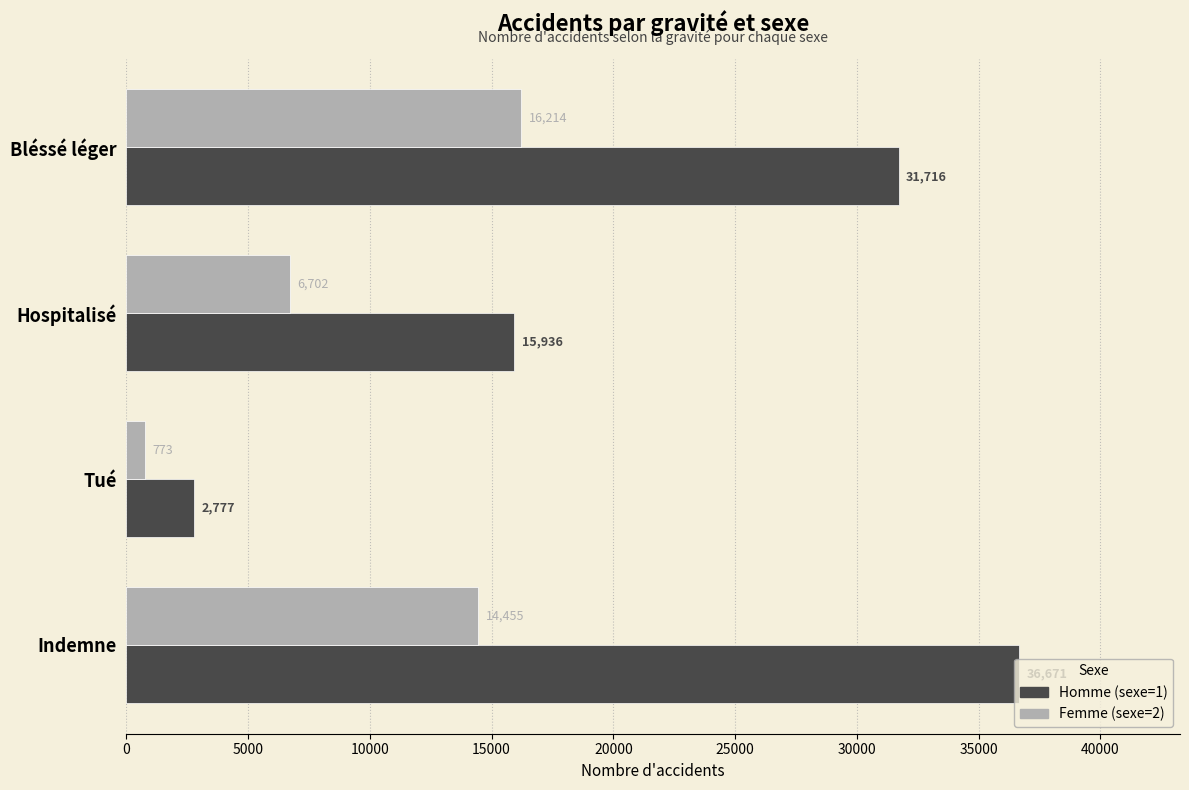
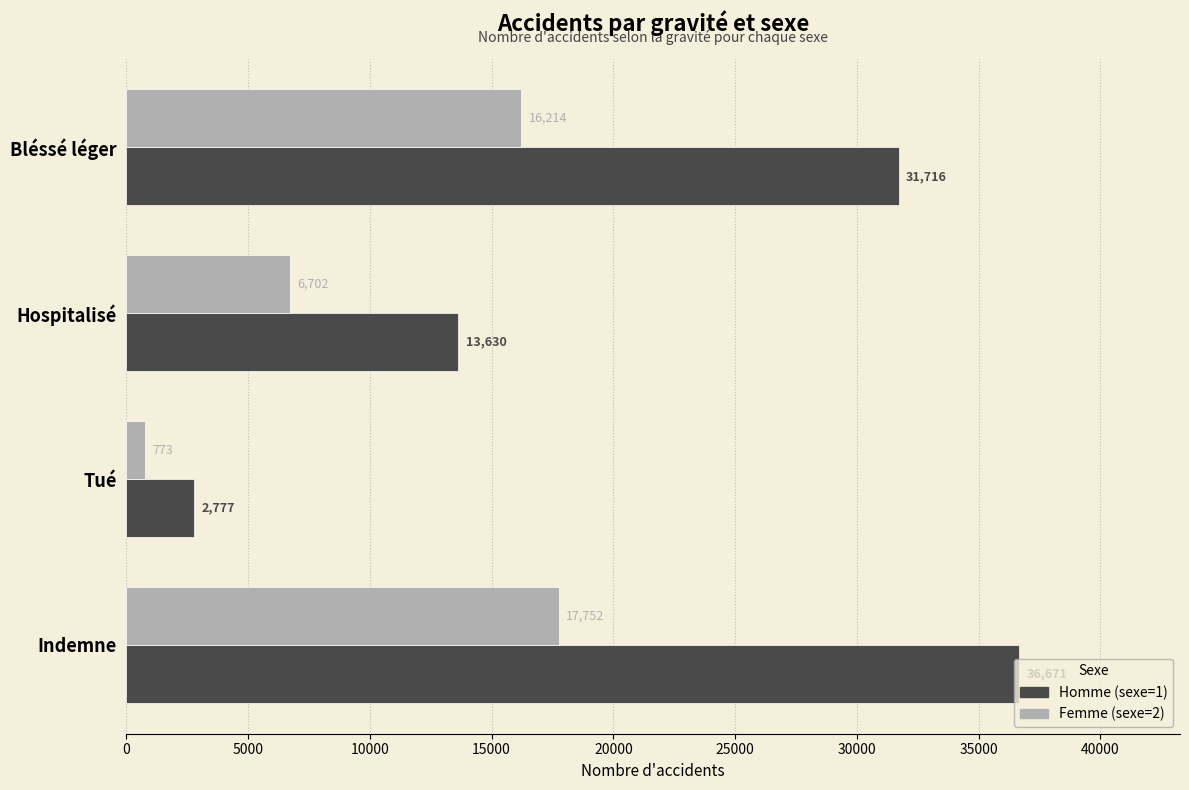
  {
    "Homme (sexe=1)": {
      "Bléssé léger": "31,716",
-     "Hospitalisé": "15,936",
+     "Hospitalisé": "13,630",
      "Tué": "2,777"
    },
    "Femme (sexe=2)": {
      "Bléssé léger": "16,214",
      "Hospitalisé": "6,702",
      "Tué": "773",
-     "Indemne": "14,455"
+     "Indemne": "17,752"
    }
  }
